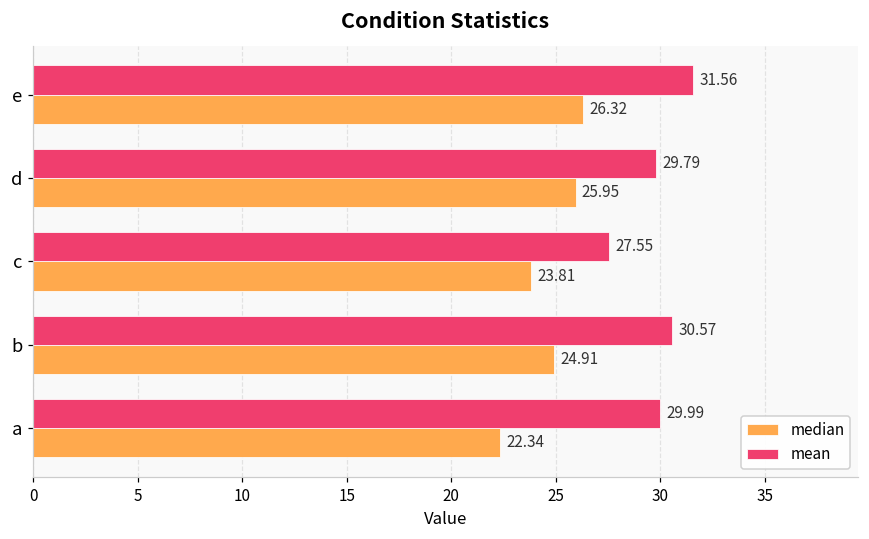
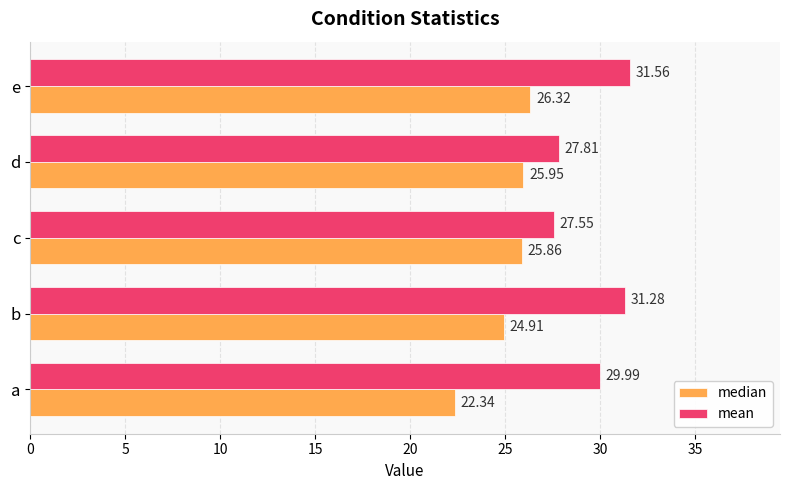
  {
    "median": {
      "e": 26.32,
      "d": 25.95,
-     "c": 23.81,
+     "c": 25.86,
      "b": 24.91,
      "a": 22.34
    },
    "mean": {
      "e": 31.56,
-     "d": 29.79,
+     "d": 27.81,
      "c": 27.55,
-     "b": 30.57,
+     "b": 31.28,
      "a": 29.99
    }
  }
